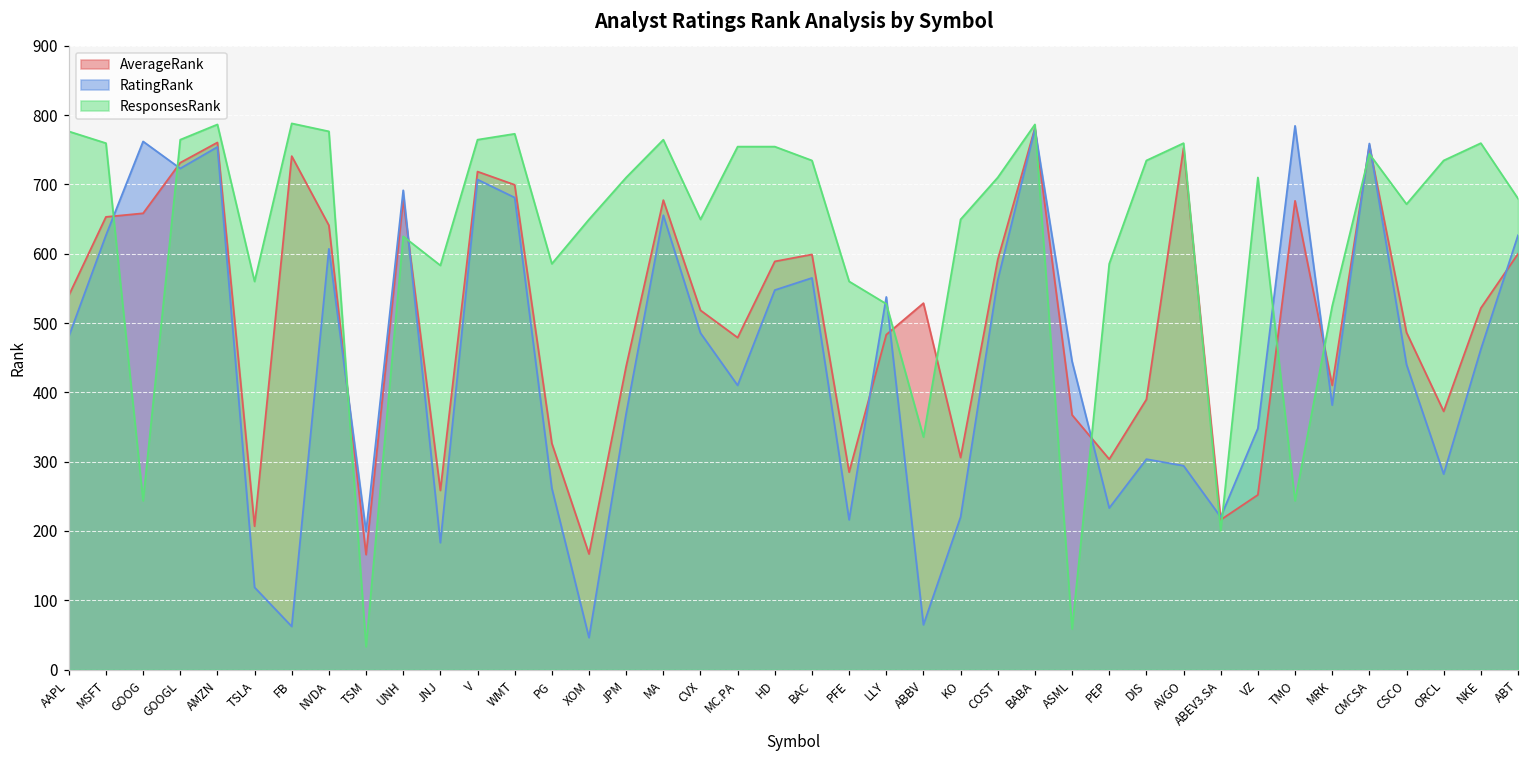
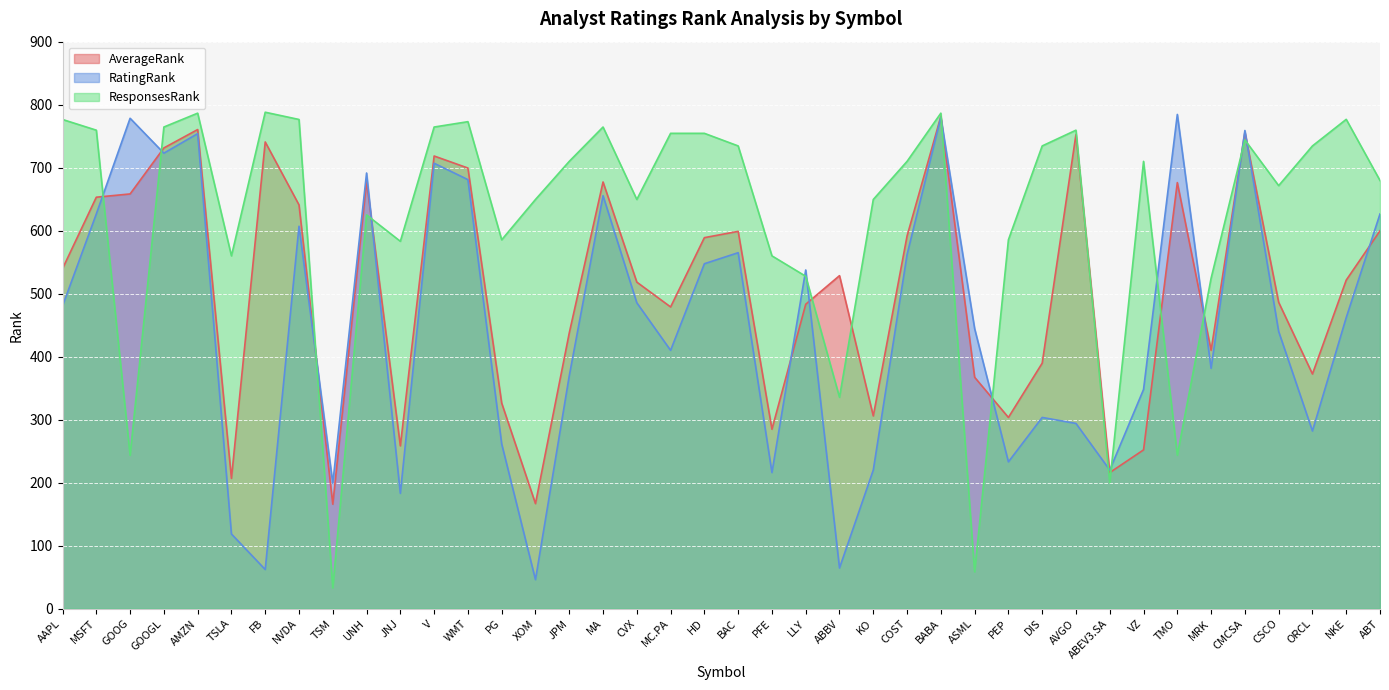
  {
    "AverageRank": {
      "AAPL": 540,
      "MSFT": 650,
      "GOOG": 660,
      "GOOGL": 730,
      "AMZN": 760,
      "TSLA": 210,
      "FB": 740,
      "NVDA": 640,
      "TSM": 170,
      "UNH": 680,
      "JNJ": 260,
      "V": 720,
      "WMT": 700,
      "PG": 330,
      "XOM": 170,
      "JPM": 440,
      "MA": 680,
      "CVX": 520,
      "MC.PA": 480,
      "HD": 590,
      "BAC": 600,
      "PFE": 280,
      "LLY": 480,
      "ABBV": 530,
      "KO": 310,
      "COST": 590,
      "ASML": 370,
      "PEP": 300,
      "DIS": 390,
      "AVGO": 750,
      "VZ": 250,
      "TMO": 680,
      "MRK": 410,
      "CSCO": 490,
      "ORCL": 370,
      "NKE": 520,
      "ABT": 600
    },
    "RatingRank": {
      "AAPL": 480,
      "MSFT": 630,
-     "GOOG": 760,
+     "GOOG": 780,
      "GOOGL": 720,
      "AMZN": 750,
      "TSLA": 120,
      "FB": 60,
      "NVDA": 610,
      "TSM": 200,
      "UNH": 690,
      "JNJ": 180,
      "V": 710,
      "WMT": 680,
      "PG": 260,
      "XOM": 50,
      "JPM": 370,
      "MA": 660,
      "CVX": 490,
      "MC.PA": 410,
      "HD": 550,
      "BAC": 570,
      "PFE": 220,
      "LLY": 540,
      "ABBV": 60,
      "KO": 220,
      "COST": 560,
      "ASML": 440,
      "PEP": 230,
      "DIS": 300,
      "AVGO": 290,
      "VZ": 350,
      "TMO": 780,
      "MRK": 380,
      "CSCO": 440,
      "ORCL": 280,
      "NKE": 460,
      "ABT": 630
    },
    "ResponsesRank": {
      "AAPL": 780,
      "MSFT": 760,
      "GOOG": 240,
      "GOOGL": 760,
      "AMZN": 790,
      "TSLA": 560,
      "FB": 790,
      "NVDA": 780,
      "TSM": 30,
      "UNH": 630,
      "JNJ": 580,
      "V": 760,
      "WMT": 770,
      "PG": 590,
      "XOM": 650,
      "JPM": 710,
      "MA": 760,
      "CVX": 650,
      "MC.PA": 750,
      "HD": 750,
      "BAC": 730,
      "PFE": 560,
      "LLY": 530,
      "ABBV": 340,
      "KO": 650,
      "COST": 710,
      "BABA": 790,
      "ASML": 60,
      "PEP": 590,
      "DIS": 730,
      "AVGO": 760,
      "ABEV3.SA": 200,
      "VZ": 710,
      "TMO": 240,
      "MRK": 520,
      "CMCSA": 740,
      "CSCO": 670,
      "ORCL": 730,
-     "NKE": 760,
+     "NKE": 780,
      "ABT": 680
    }
  }
